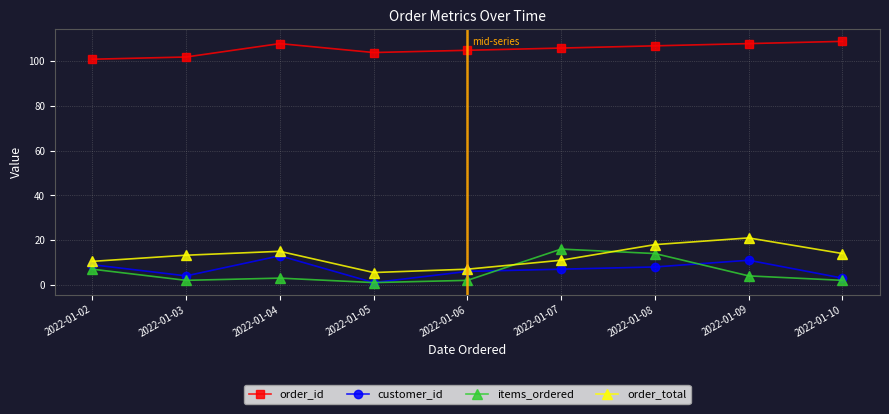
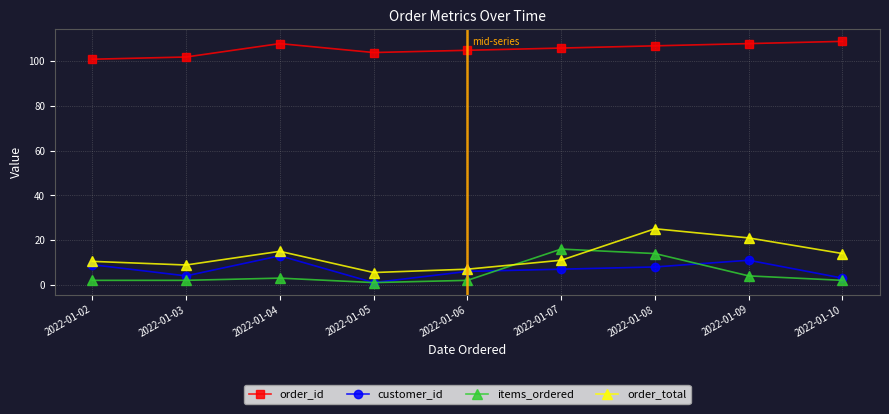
  {
    "order_id": {
      "2022-01-02": 101,
      "2022-01-03": 102,
      "2022-01-04": 108,
      "2022-01-05": 104,
      "2022-01-06": 105,
      "2022-01-07": 106,
      "2022-01-08": 107,
      "2022-01-09": 108,
      "2022-01-10": 109
    },
    "customer_id": {
      "2022-01-02": 9,
      "2022-01-03": 4,
      "2022-01-04": 13,
      "2022-01-07": 7,
      "2022-01-08": 8,
      "2022-01-09": 11
    },
    "items_ordered": {
-     "2022-01-02": 7,
+     "2022-01-02": 2,
      "2022-01-03": 2,
      "2022-01-04": 3,
      "2022-01-06": 2,
      "2022-01-07": 16,
      "2022-01-08": 14,
      "2022-01-09": 4
    },
    "order_total": {
      "2022-01-02": 11,
-     "2022-01-03": 13,
+     "2022-01-03": 9,
      "2022-01-04": 15,
      "2022-01-05": 6,
      "2022-01-07": 11,
-     "2022-01-08": 18,
+     "2022-01-08": 25,
      "2022-01-09": 21,
      "2022-01-10": 14
    }
  }
